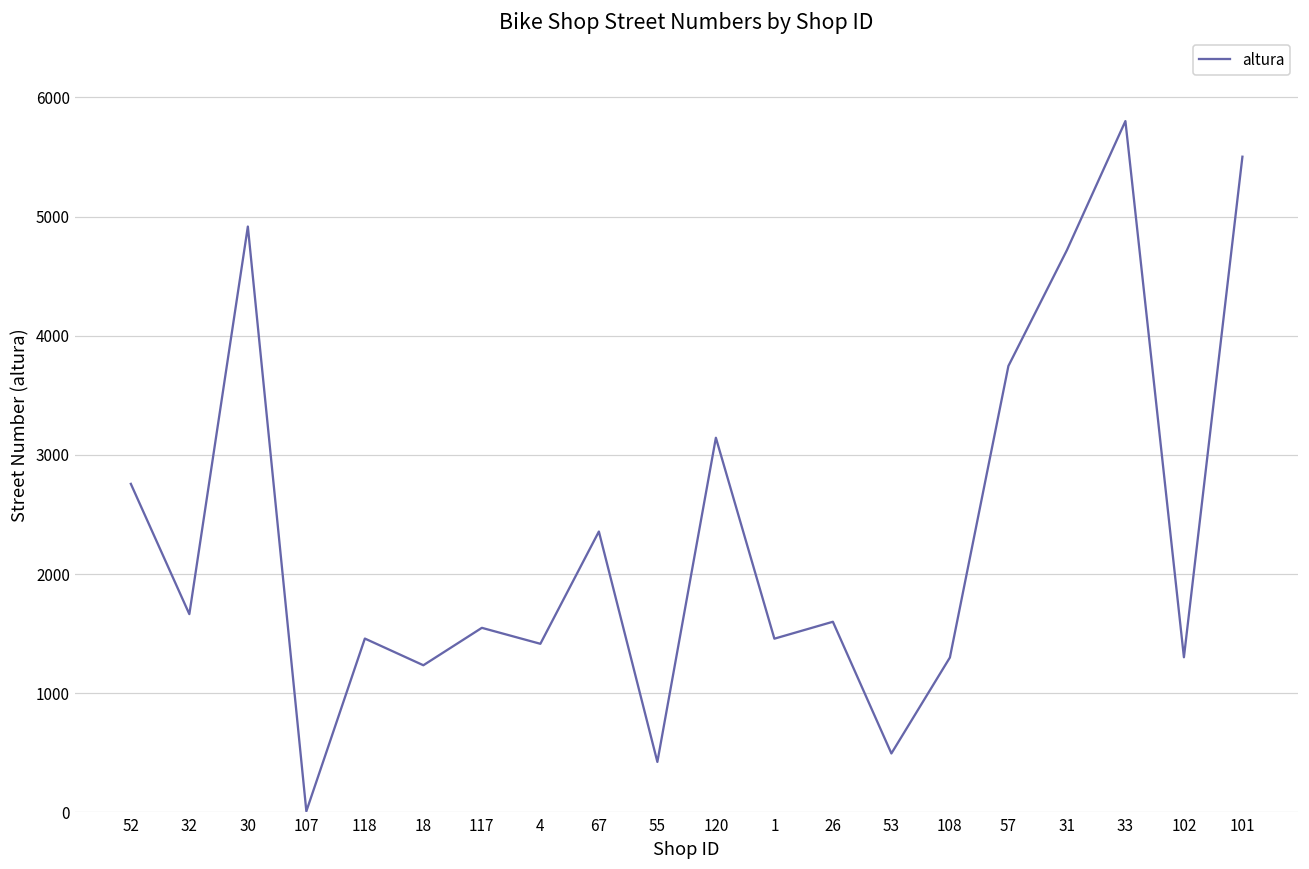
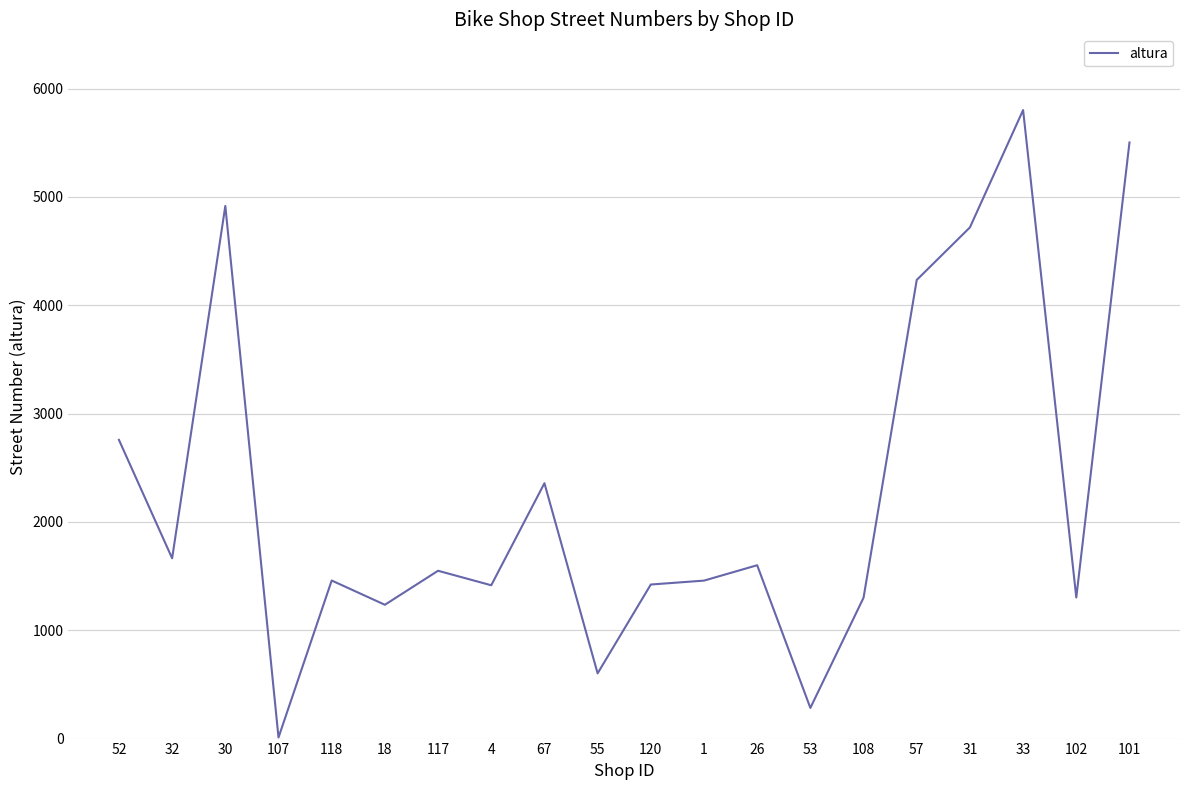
  {
    "52": 2760,
    "32": 1660,
    "30": 4920,
    "107": 10,
    "118": 1460,
    "18": 1240,
    "117": 1550,
    "4": 1420,
    "67": 2360,
-   "55": 420,
-   "120": 3140,
+   "55": 600,
+   "120": 1420,
    "1": 1460,
    "26": 1600,
-   "53": 500,
+   "53": 280,
    "108": 1300,
-   "57": 3750,
+   "57": 4230,
    "31": 4720,
    "33": 5800,
    "102": 1300,
    "101": 5500
  }
